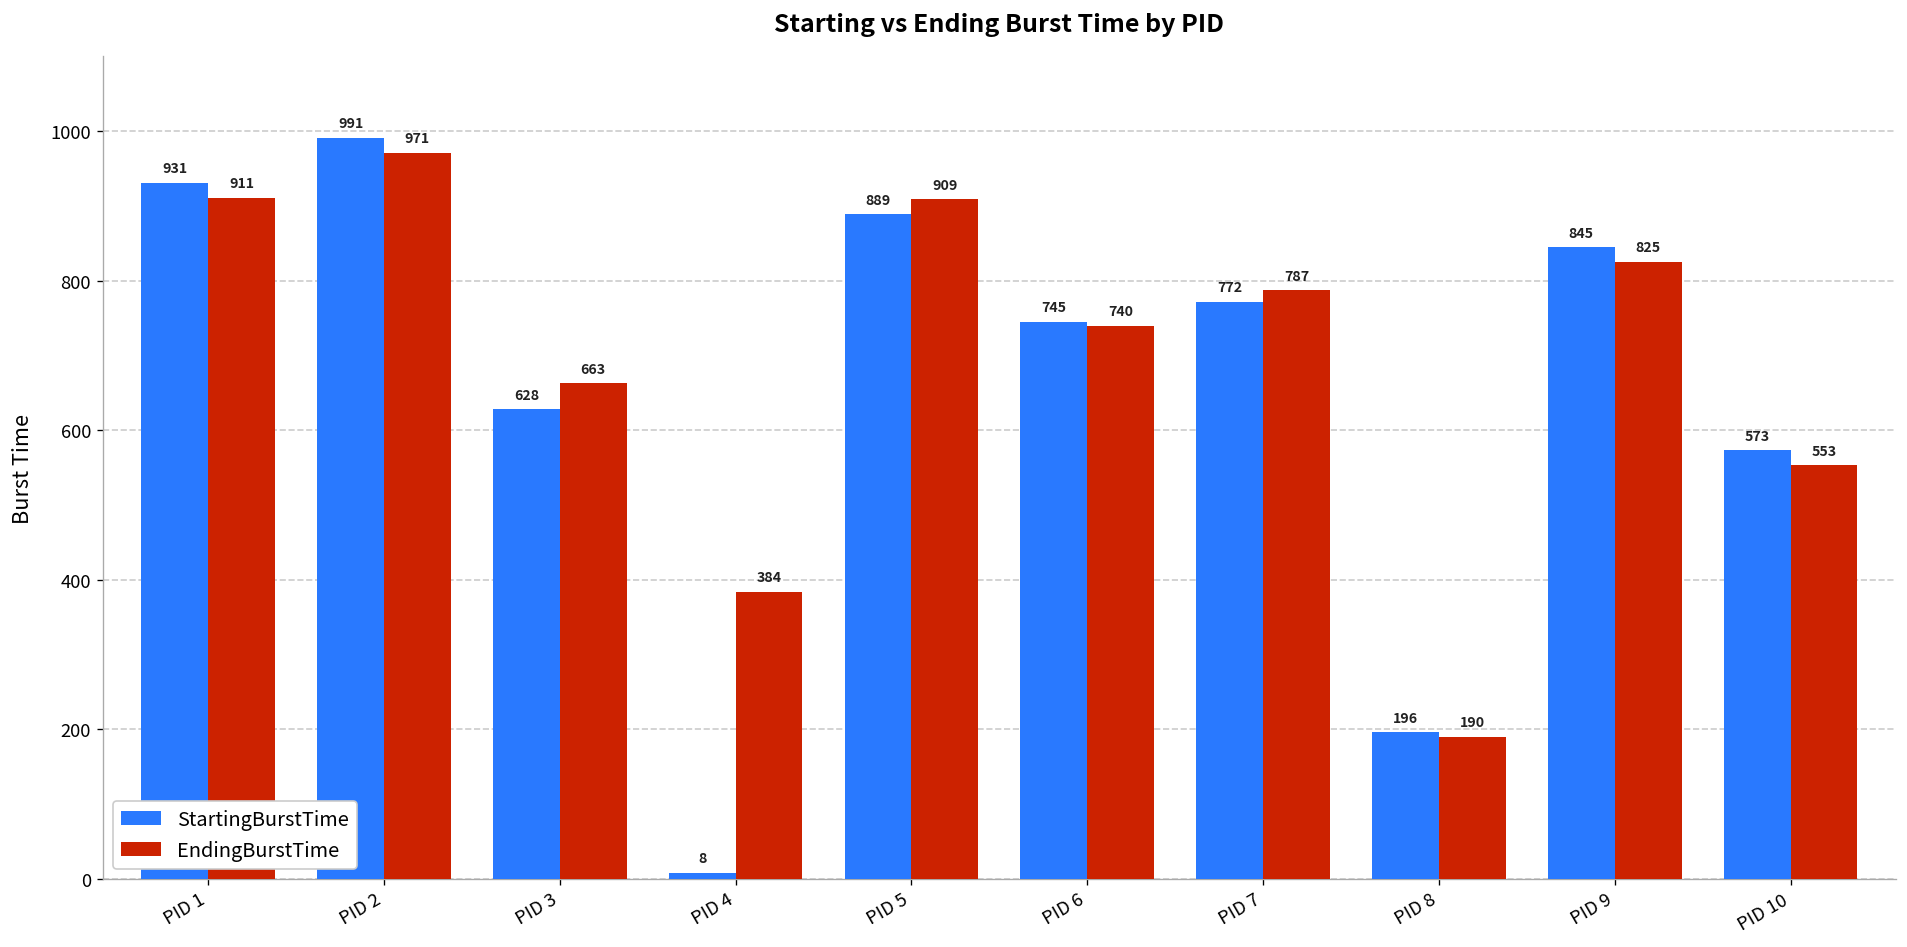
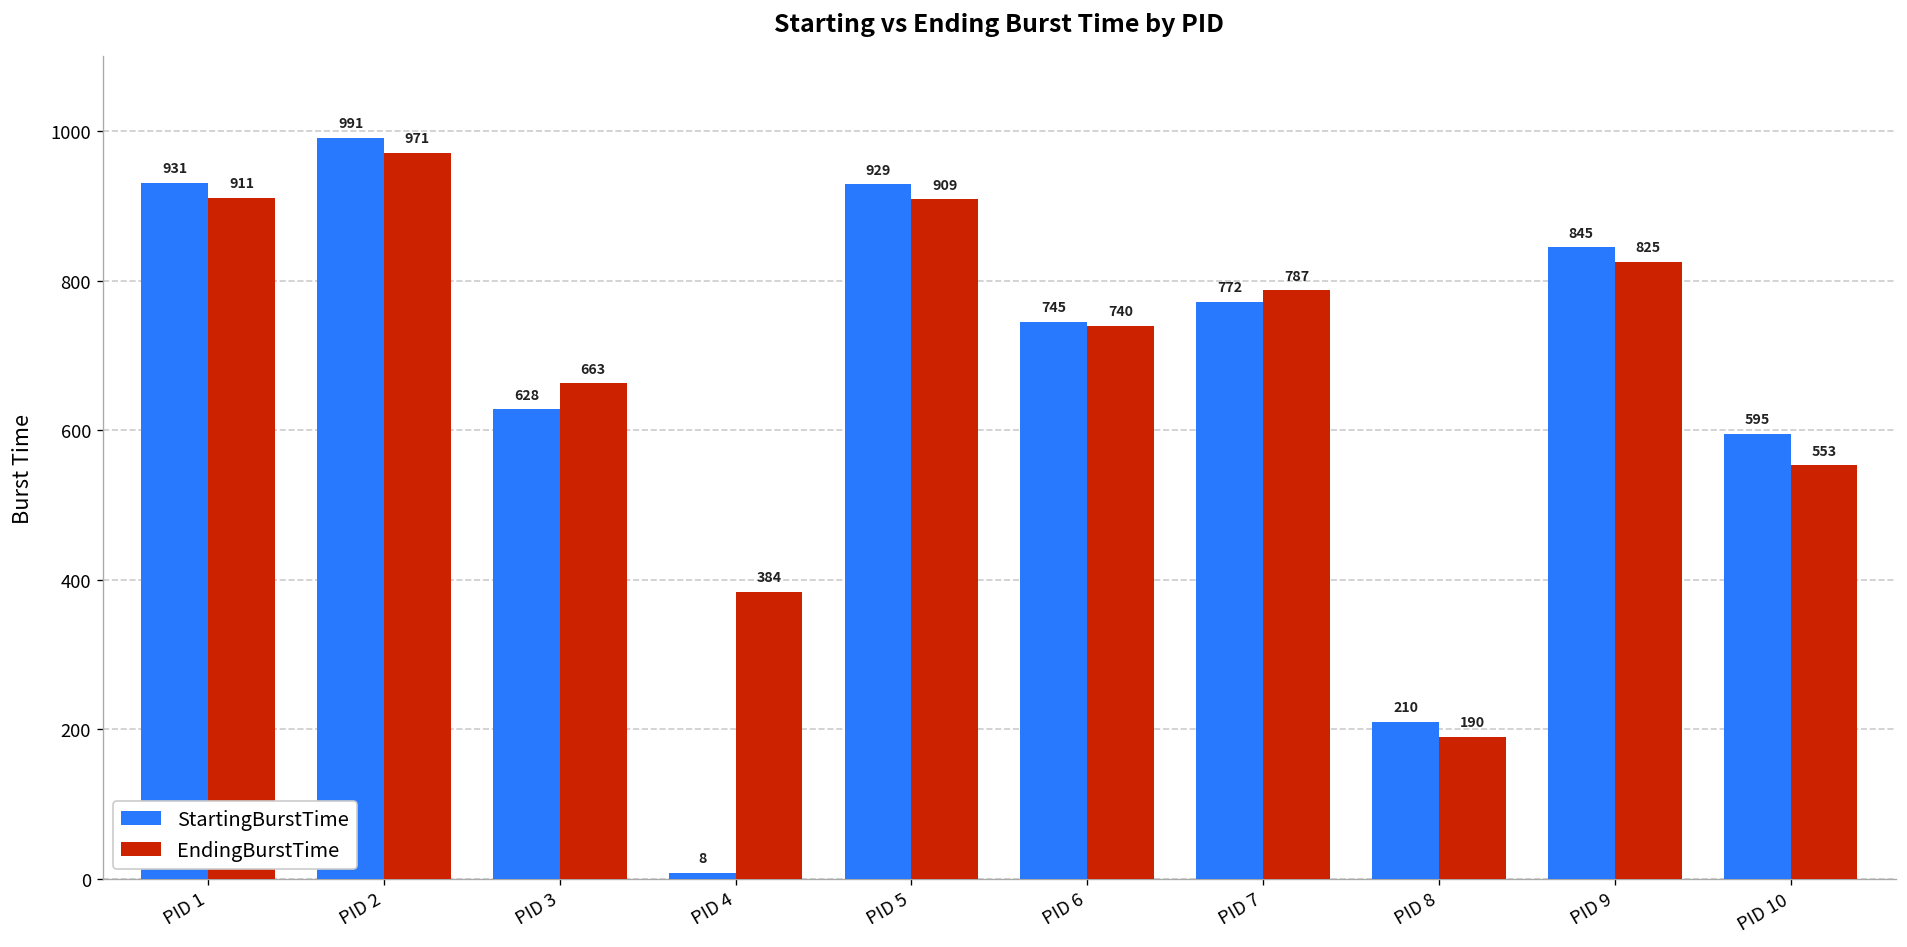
  {
    "StartingBurstTime": {
      "PID 1": 931,
      "PID 2": 991,
      "PID 3": 628,
      "PID 4": 8,
-     "PID 5": 889,
+     "PID 5": 929,
      "PID 6": 745,
      "PID 7": 772,
-     "PID 8": 196,
+     "PID 8": 210,
      "PID 9": 845,
-     "PID 10": 573
+     "PID 10": 595
    },
    "EndingBurstTime": {
      "PID 1": 911,
      "PID 2": 971,
      "PID 3": 663,
      "PID 4": 384,
      "PID 5": 909,
      "PID 6": 740,
      "PID 7": 787,
      "PID 8": 190,
      "PID 9": 825,
      "PID 10": 553
    }
  }
